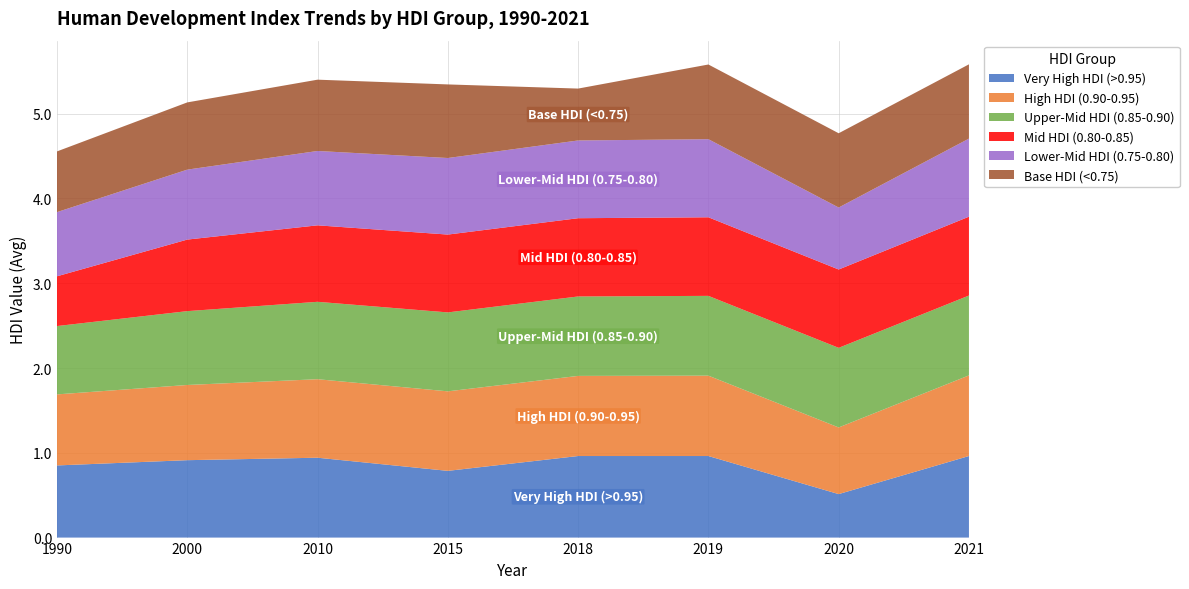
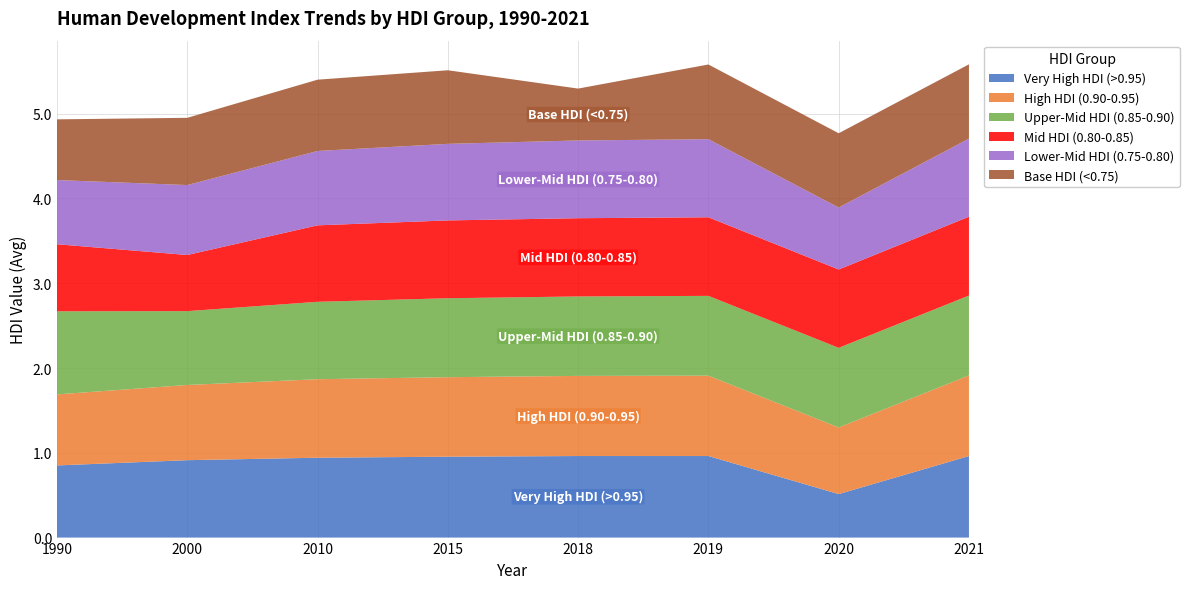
  {
    "Very High HDI (>0.95)": {
      "1990": 0.9,
      "2000": 0.9,
      "2010": 0.9,
-     "2015": 0.8,
+     "2015": 1.0,
      "2018": 1.0,
      "2019": 1.0,
      "2020": 0.5,
      "2021": 1.0
    },
    "High HDI (0.90-0.95)": {
      "1990": 0.8,
      "2000": 0.9,
      "2010": 0.9,
      "2015": 0.9,
      "2018": 0.9,
      "2019": 0.9,
      "2020": 0.8,
      "2021": 1.0
    },
    "Upper-Mid HDI (0.85-0.90)": {
-     "1990": 0.8,
+     "1990": 1.0,
      "2000": 0.9,
      "2010": 0.9,
      "2015": 0.9,
      "2018": 0.9,
      "2019": 0.9,
      "2020": 0.9,
      "2021": 0.9
    },
    "Mid HDI (0.80-0.85)": {
-     "1990": 0.6,
-     "2000": 0.8,
+     "1990": 0.8,
+     "2000": 0.7,
      "2010": 0.9,
      "2015": 0.9,
      "2018": 0.9,
      "2019": 0.9,
      "2020": 0.9,
      "2021": 0.9
    },
    "Lower-Mid HDI (0.75-0.80)": {
      "1990": 0.8,
      "2000": 0.8,
      "2010": 0.9,
      "2015": 0.9,
      "2019": 0.9,
      "2020": 0.7,
      "2021": 0.9
    },
    "Base HDI (<0.75)": {
      "1990": 0.7,
      "2000": 0.8,
      "2010": 0.8,
      "2015": 0.9,
      "2019": 0.9,
      "2020": 0.9,
      "2021": 0.9
    }
  }
